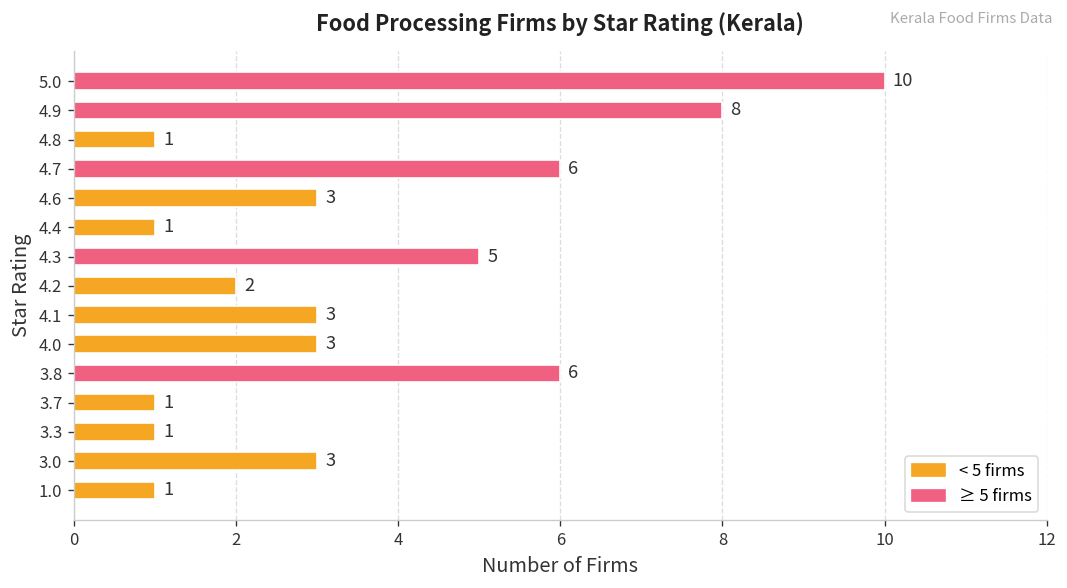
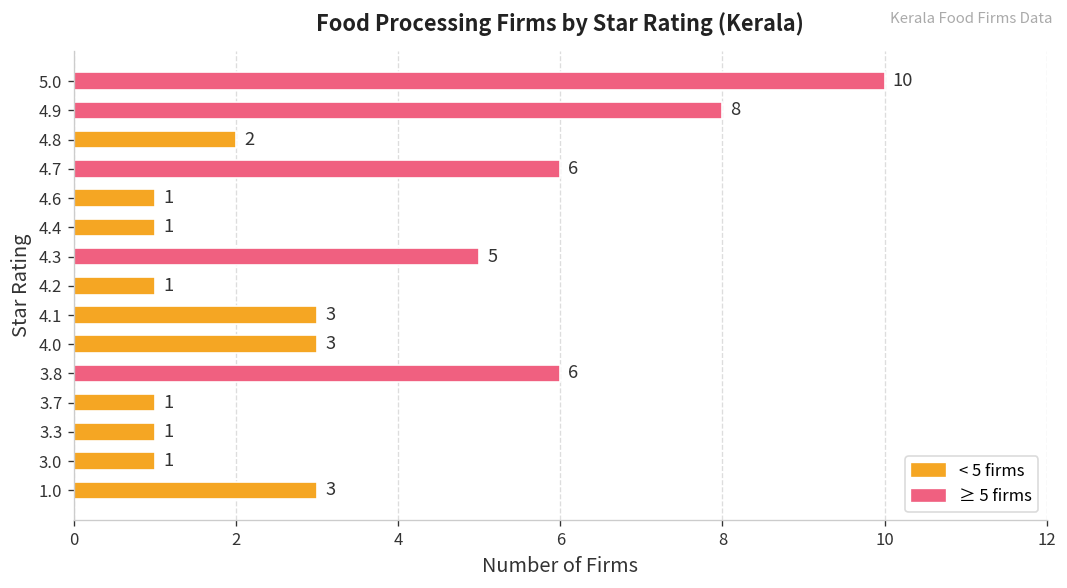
  {
    "5.0": 10,
    "4.9": 8,
-   "4.8": 1,
+   "4.8": 2,
    "4.7": 6,
-   "4.6": 3,
+   "4.6": 1,
    "4.4": 1,
    "4.3": 5,
-   "4.2": 2,
+   "4.2": 1,
    "4.1": 3,
    "4.0": 3,
    "3.8": 6,
    "3.7": 1,
    "3.3": 1,
-   "3.0": 3,
-   "1.0": 1
+   "3.0": 1,
+   "1.0": 3
  }
